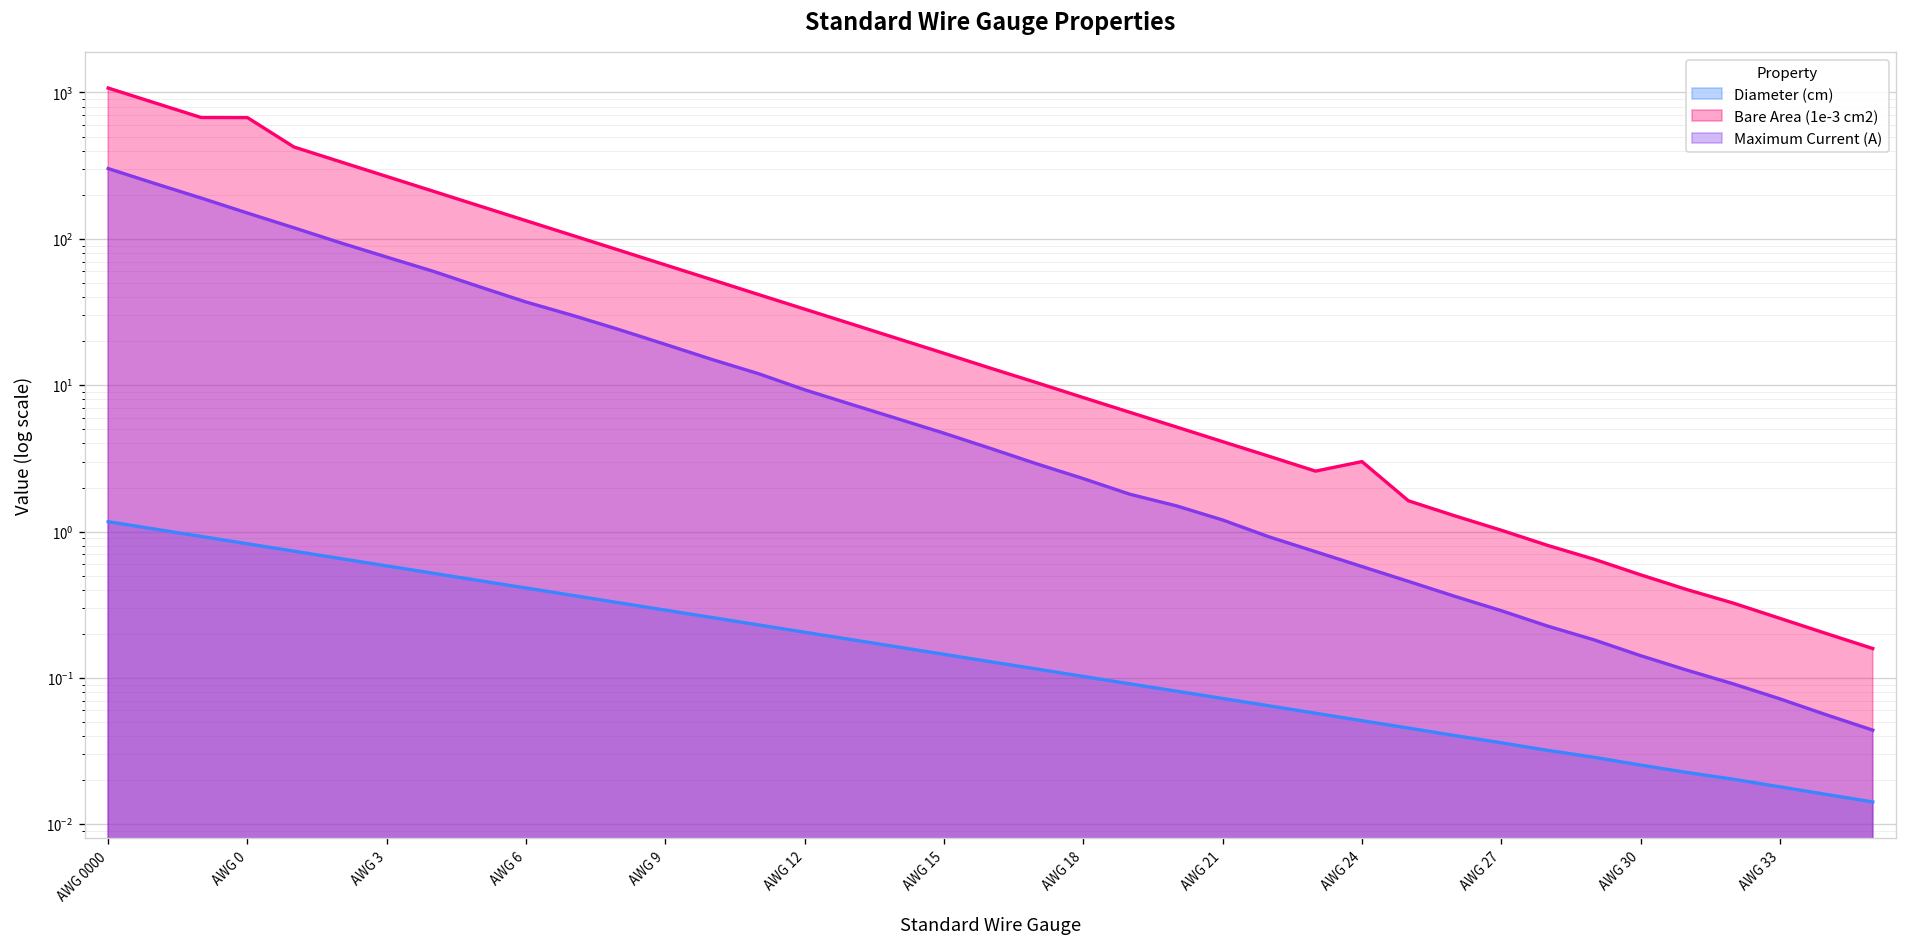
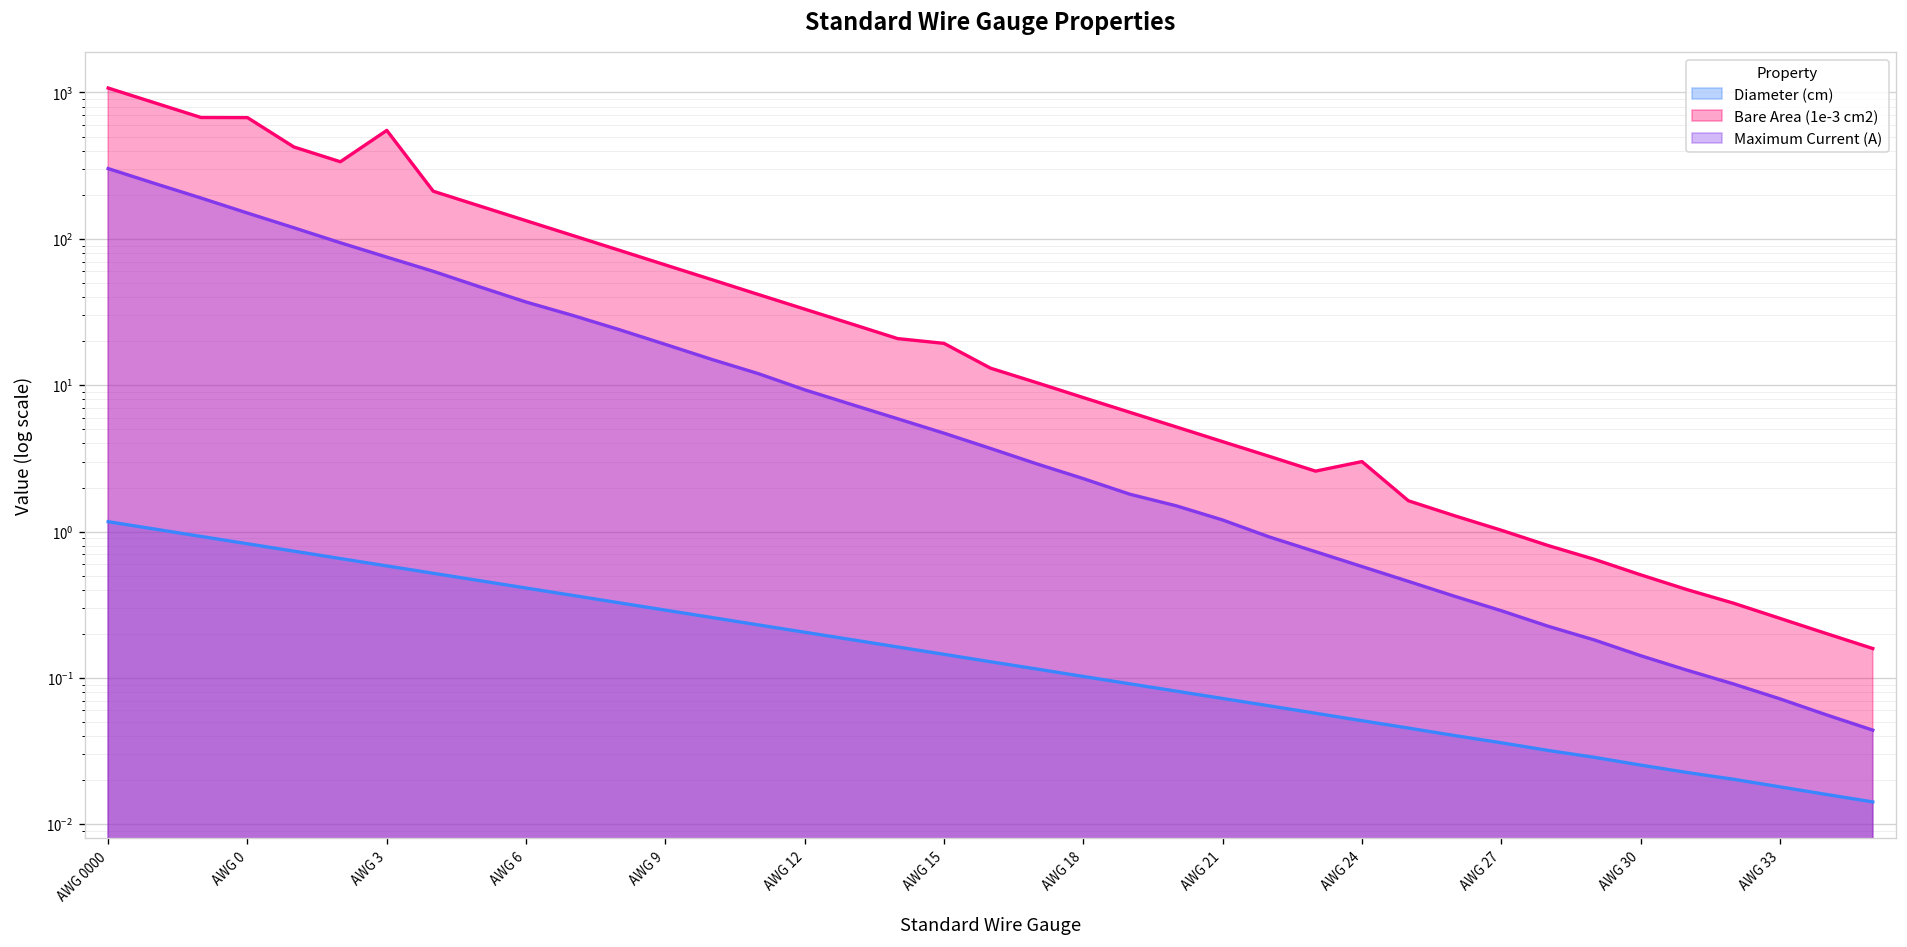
  {
    "Bare Area (1e-3 cm2)": {
      "AWG 0000": 1100,
      "AWG 0": 700,
-     "AWG 3": 270,
+     "AWG 3": 600,
      "AWG 6": 130,
      "AWG 9": 70,
      "AWG 12": 33,
-     "AWG 15": 17,
+     "AWG 15": 19,
      "AWG 18": 8,
      "AWG 21": 4,
      "AWG 24": 3,
      "AWG 27": 1,
      "AWG 30": 0.51,
      "AWG 33": 0.26
    }
  }
